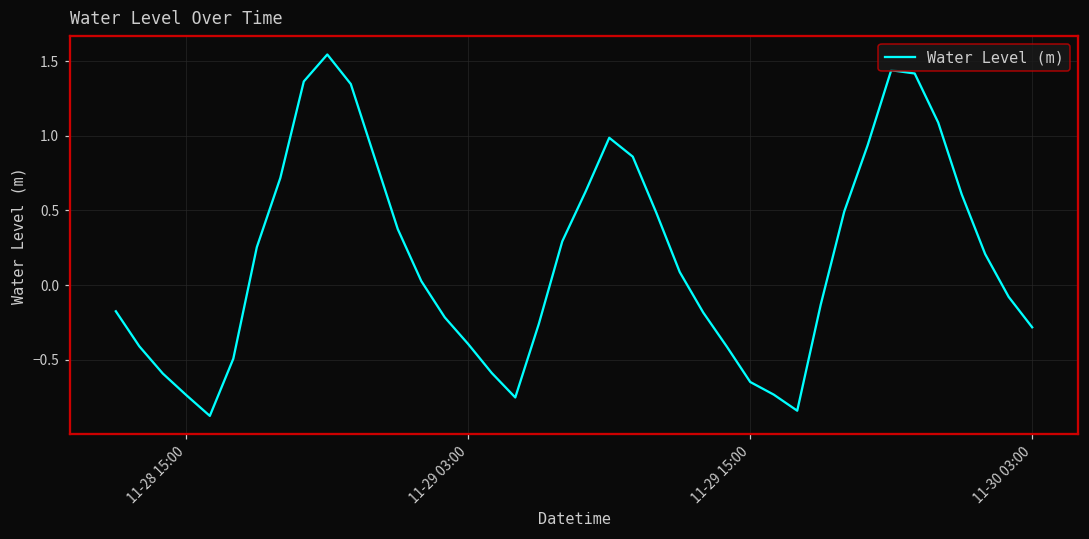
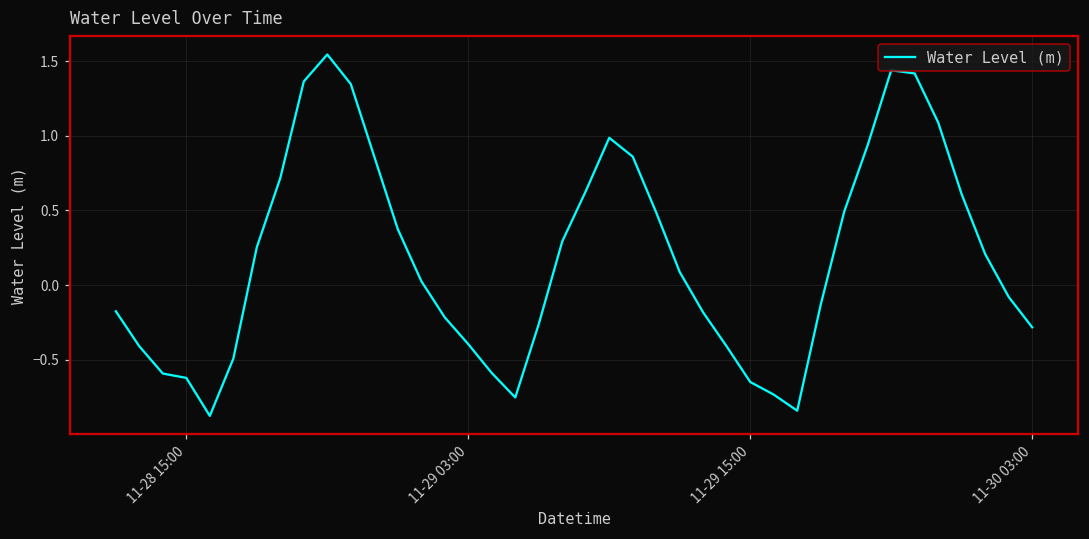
  {
-   "11-28 15:00": -0.74,
+   "11-28 15:00": -0.62,
    "11-29 03:00": -0.39,
    "11-29 15:00": -0.65,
    "11-30 03:00": -0.28
  }
